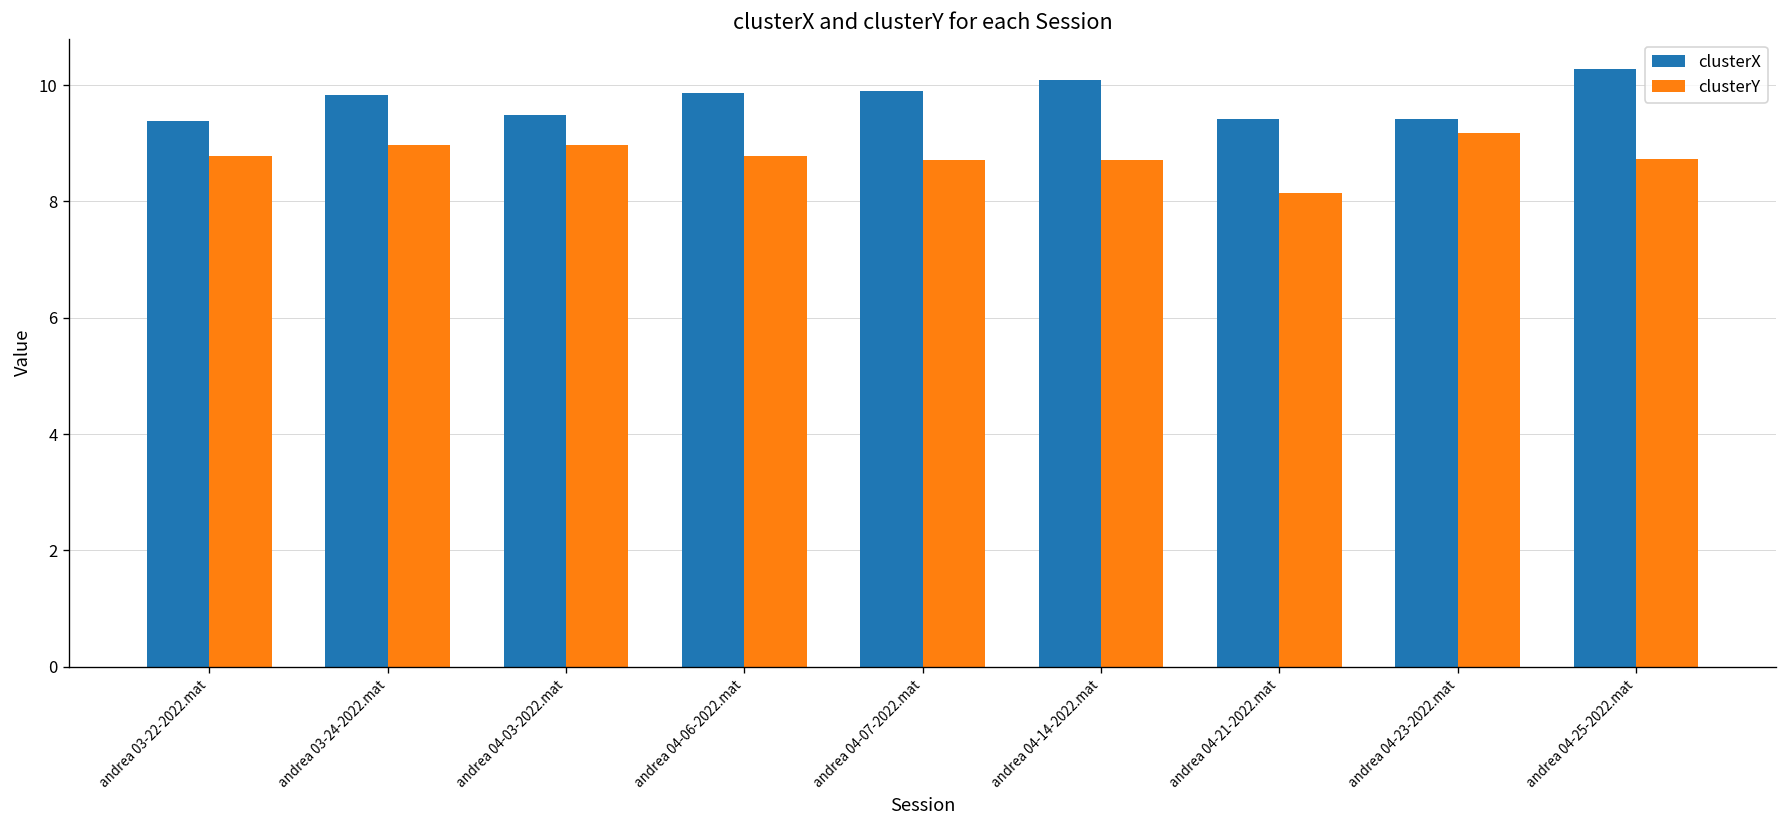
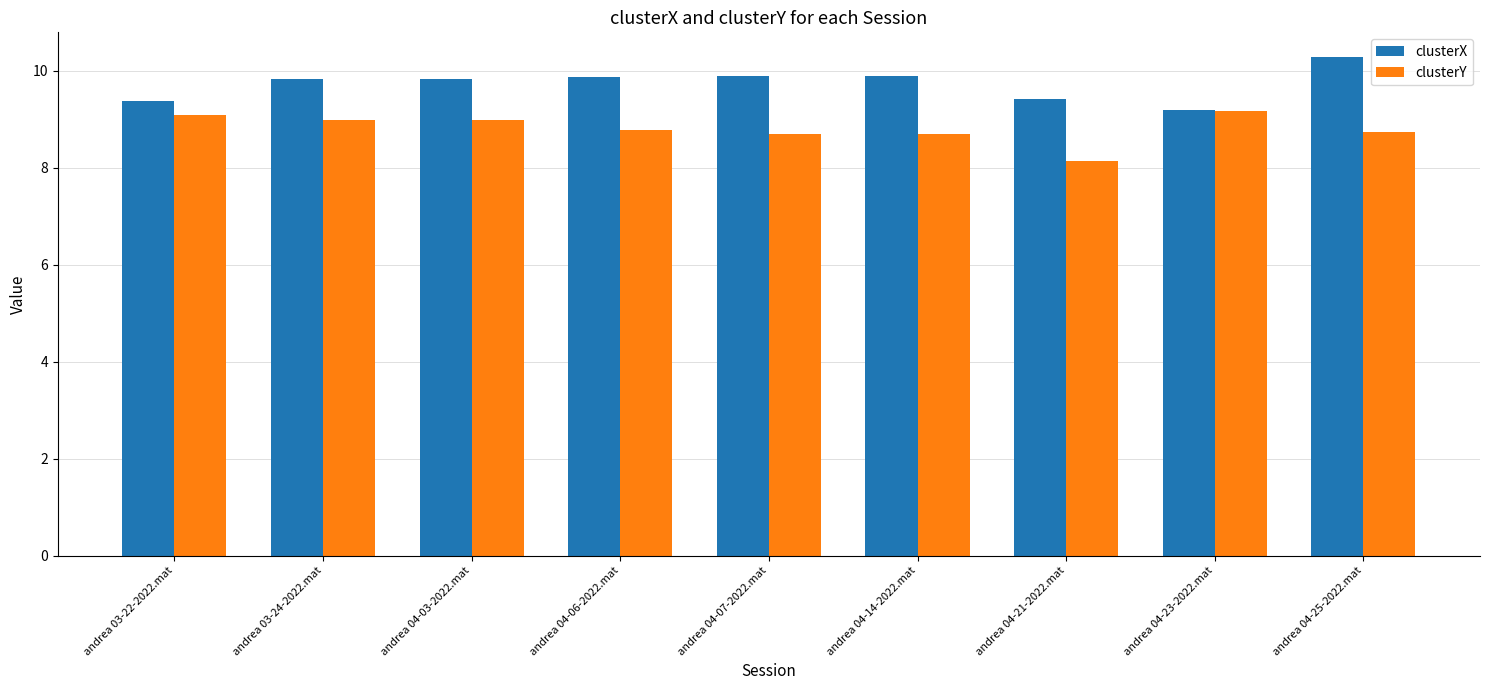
  {
    "clusterX": {
      "andrea 03-22-2022.mat": 9.4,
      "andrea 03-24-2022.mat": 9.8,
-     "andrea 04-03-2022.mat": 9.5,
+     "andrea 04-03-2022.mat": 9.8,
      "andrea 04-06-2022.mat": 9.9,
      "andrea 04-07-2022.mat": 9.9,
-     "andrea 04-14-2022.mat": 10.1,
+     "andrea 04-14-2022.mat": 9.9,
      "andrea 04-21-2022.mat": 9.4,
-     "andrea 04-23-2022.mat": 9.4,
+     "andrea 04-23-2022.mat": 9.2,
      "andrea 04-25-2022.mat": 10.3
    },
    "clusterY": {
-     "andrea 03-22-2022.mat": 8.8,
+     "andrea 03-22-2022.mat": 9.1,
      "andrea 03-24-2022.mat": 9.0,
      "andrea 04-03-2022.mat": 9.0,
      "andrea 04-06-2022.mat": 8.8,
      "andrea 04-07-2022.mat": 8.7,
      "andrea 04-14-2022.mat": 8.7,
      "andrea 04-21-2022.mat": 8.1,
      "andrea 04-23-2022.mat": 9.2,
      "andrea 04-25-2022.mat": 8.7
    }
  }
